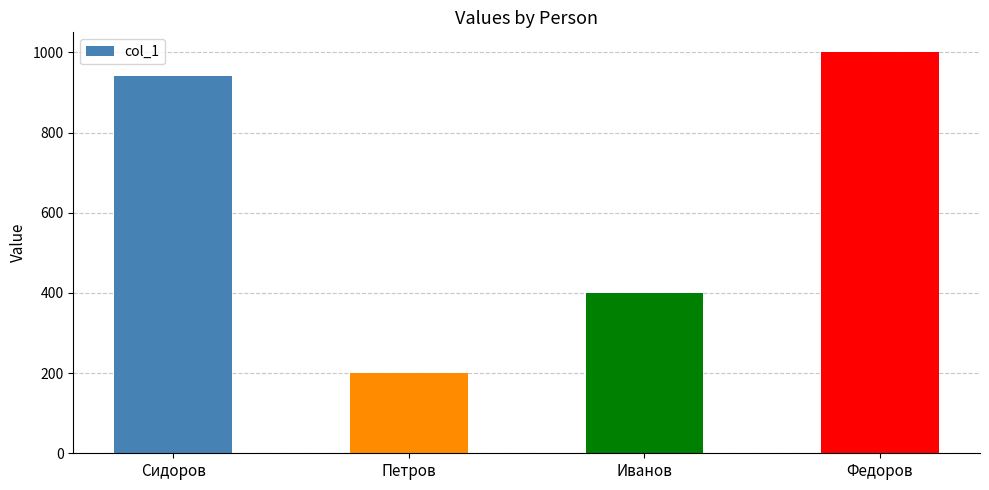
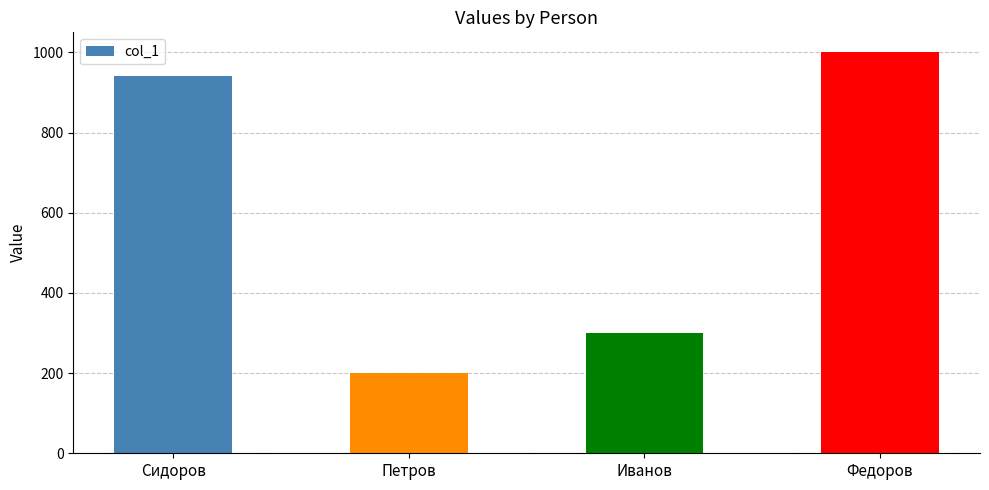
  {
    "Сидоров": 940,
    "Петров": 200,
-   "Иванов": 400,
+   "Иванов": 300,
    "Федоров": 1000
  }
